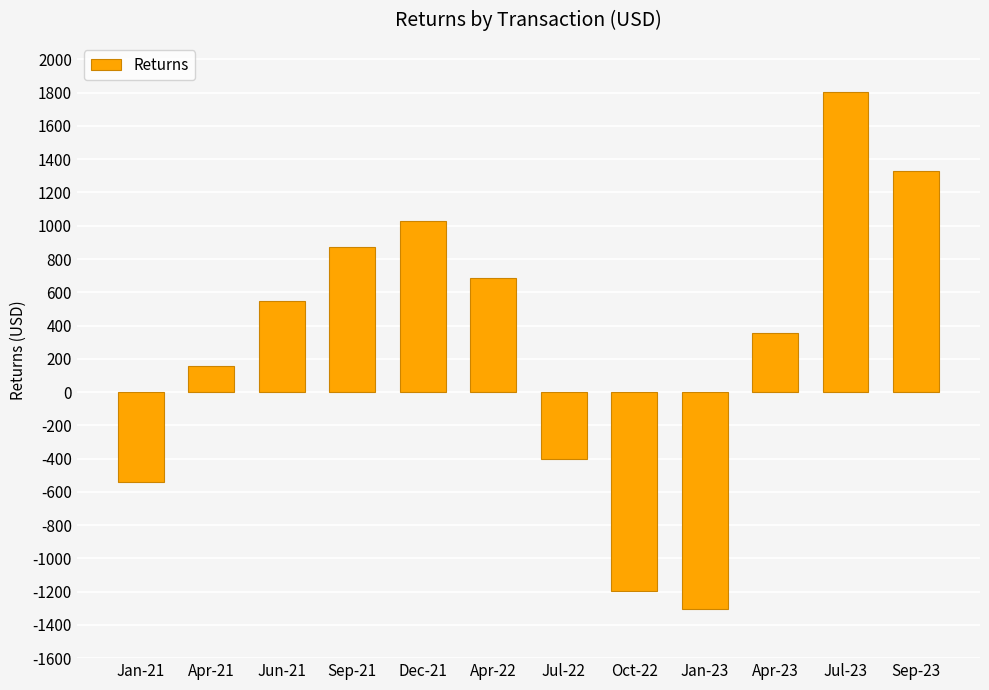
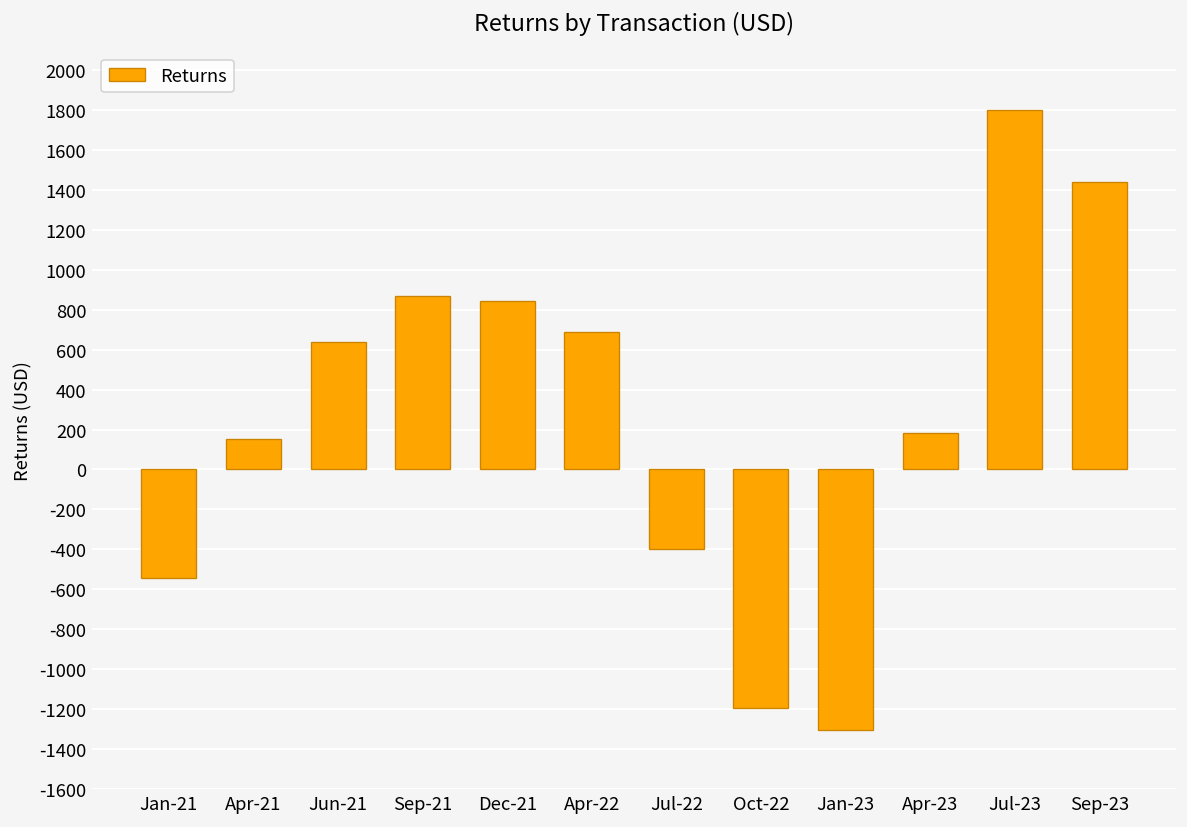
  {
    "Jan-21": -540,
    "Apr-21": 150,
-   "Jun-21": 550,
+   "Jun-21": 640,
    "Sep-21": 870,
-   "Dec-21": 1030,
+   "Dec-21": 840,
    "Apr-22": 690,
    "Jul-22": -400,
    "Oct-22": -1200,
    "Jan-23": -1310,
-   "Apr-23": 350,
+   "Apr-23": 180,
    "Jul-23": 1800,
-   "Sep-23": 1330
+   "Sep-23": 1440
  }
